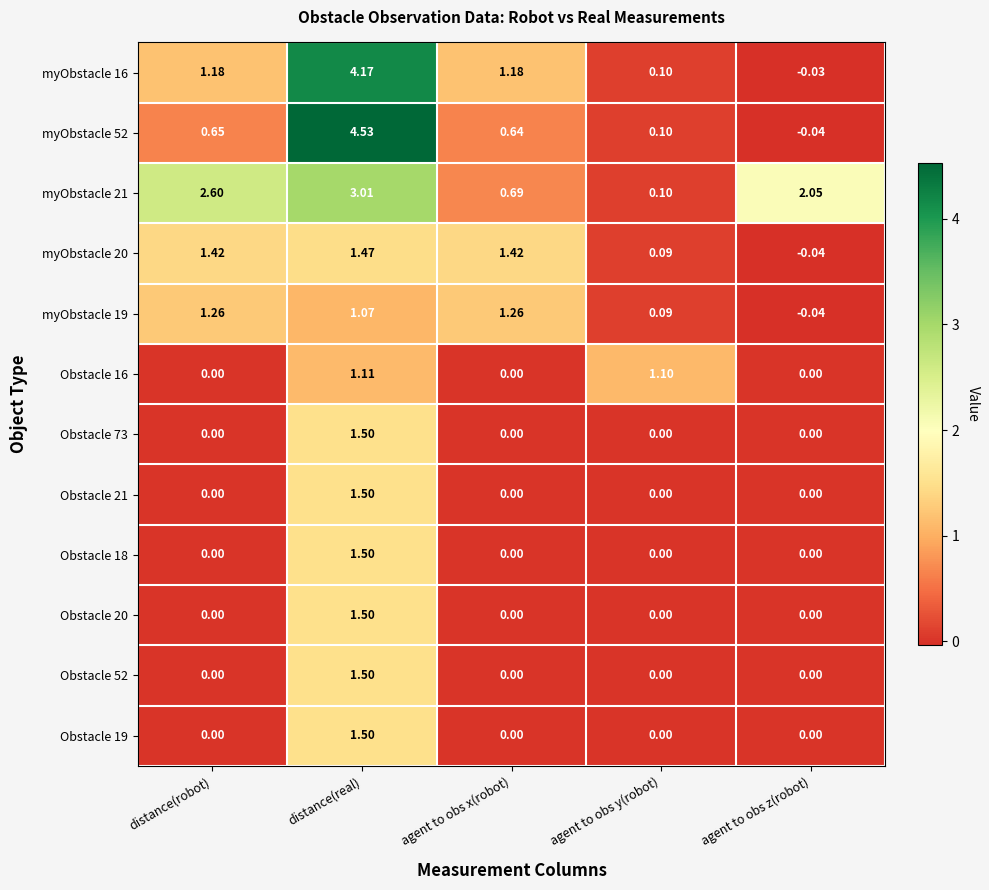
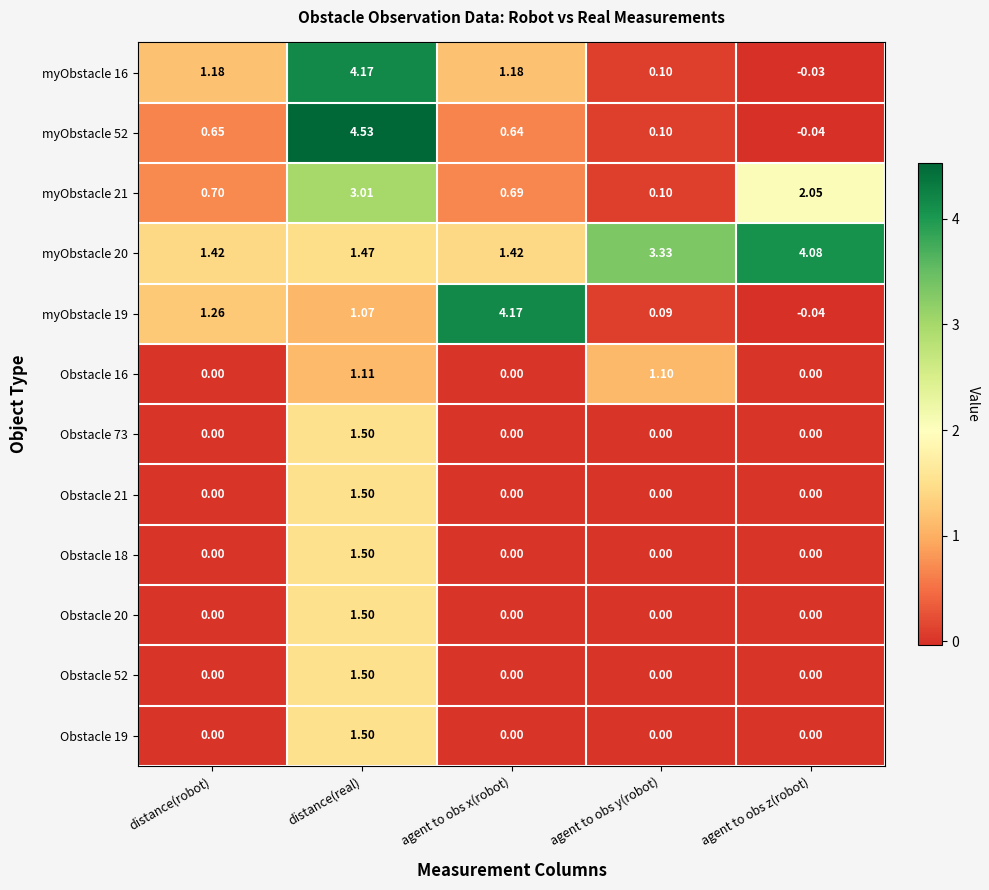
  {
    "myObstacle 16": {
      "distance(robot)": 1.18,
      "distance(real)": 4.17,
      "agent to obs x(robot)": 1.18,
      "agent to obs y(robot)": 0.10,
      "agent to obs z(robot)": -0.03
    },
    "myObstacle 52": {
      "distance(robot)": 0.65,
      "distance(real)": 4.53,
      "agent to obs x(robot)": 0.64,
      "agent to obs y(robot)": 0.10,
      "agent to obs z(robot)": -0.04
    },
    "myObstacle 21": {
-     "distance(robot)": 2.60,
+     "distance(robot)": 0.70,
      "distance(real)": 3.01,
      "agent to obs x(robot)": 0.69,
      "agent to obs y(robot)": 0.10,
      "agent to obs z(robot)": 2.05
    },
    "myObstacle 20": {
      "distance(robot)": 1.42,
      "distance(real)": 1.47,
      "agent to obs x(robot)": 1.42,
-     "agent to obs y(robot)": 0.09,
-     "agent to obs z(robot)": -0.04
+     "agent to obs y(robot)": 3.33,
+     "agent to obs z(robot)": 4.08
    },
    "myObstacle 19": {
      "distance(robot)": 1.26,
      "distance(real)": 1.07,
-     "agent to obs x(robot)": 1.26,
+     "agent to obs x(robot)": 4.17,
      "agent to obs y(robot)": 0.09,
      "agent to obs z(robot)": -0.04
    },
    "Obstacle 16": {
      "distance(robot)": 0.00,
      "distance(real)": 1.11,
      "agent to obs x(robot)": 0.00,
      "agent to obs y(robot)": 1.10,
      "agent to obs z(robot)": 0.00
    },
    "Obstacle 73": {
      "distance(robot)": 0.00,
      "distance(real)": 1.50,
      "agent to obs x(robot)": 0.00,
      "agent to obs y(robot)": 0.00,
      "agent to obs z(robot)": 0.00
    },
    "Obstacle 21": {
      "distance(robot)": 0.00,
      "distance(real)": 1.50,
      "agent to obs x(robot)": 0.00,
      "agent to obs y(robot)": 0.00,
      "agent to obs z(robot)": 0.00
    },
    "Obstacle 18": {
      "distance(robot)": 0.00,
      "distance(real)": 1.50,
      "agent to obs x(robot)": 0.00,
      "agent to obs y(robot)": 0.00,
      "agent to obs z(robot)": 0.00
    },
    "Obstacle 20": {
      "distance(robot)": 0.00,
      "distance(real)": 1.50,
      "agent to obs x(robot)": 0.00,
      "agent to obs y(robot)": 0.00,
      "agent to obs z(robot)": 0.00
    },
    "Obstacle 52": {
      "distance(robot)": 0.00,
      "distance(real)": 1.50,
      "agent to obs x(robot)": 0.00,
      "agent to obs y(robot)": 0.00,
      "agent to obs z(robot)": 0.00
    },
    "Obstacle 19": {
      "distance(robot)": 0.00,
      "distance(real)": 1.50,
      "agent to obs x(robot)": 0.00,
      "agent to obs y(robot)": 0.00,
      "agent to obs z(robot)": 0.00
    }
  }
